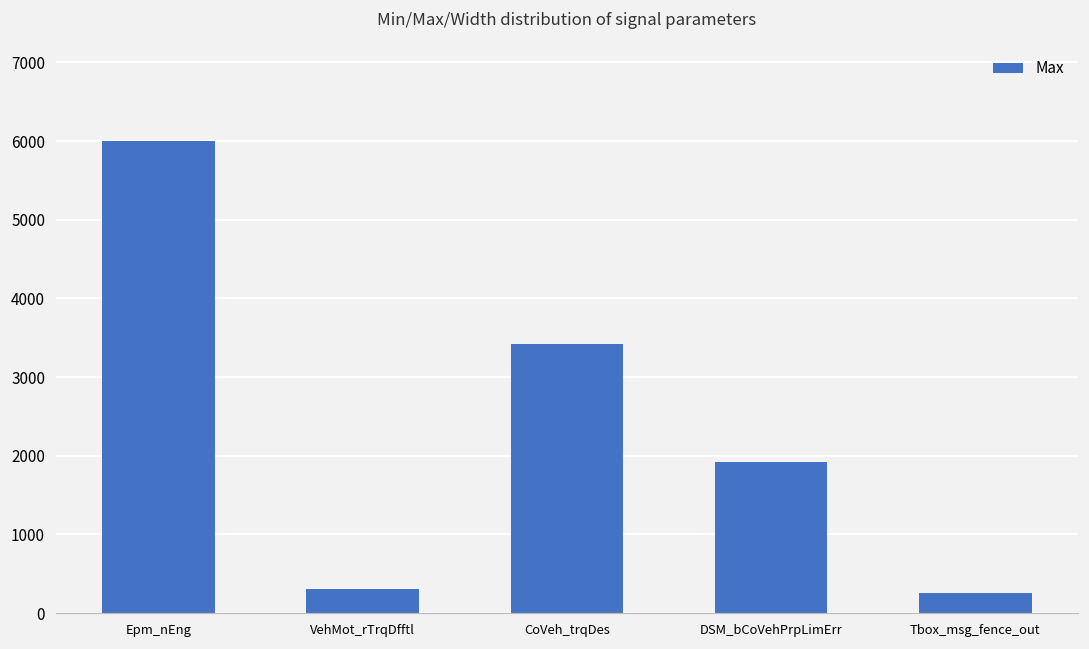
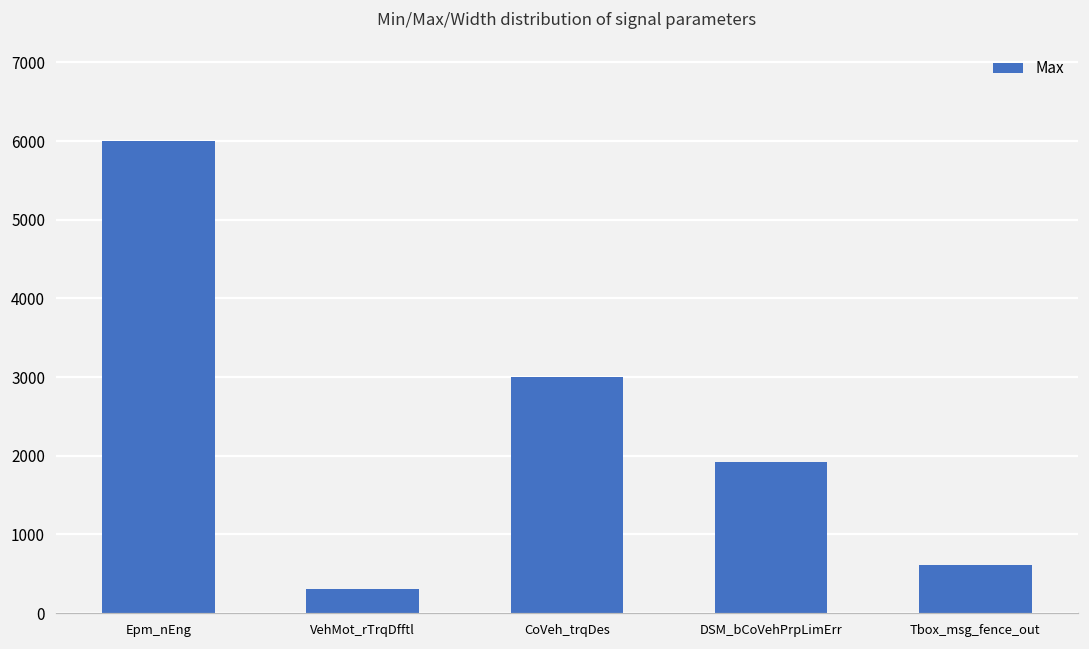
  {
    "Epm_nEng": 6000,
    "VehMot_rTrqDfftl": 300,
-   "CoVeh_trqDes": 3400,
+   "CoVeh_trqDes": 3000,
    "DSM_bCoVehPrpLimErr": 1900,
-   "Tbox_msg_fence_out": 300
+   "Tbox_msg_fence_out": 600
  }
